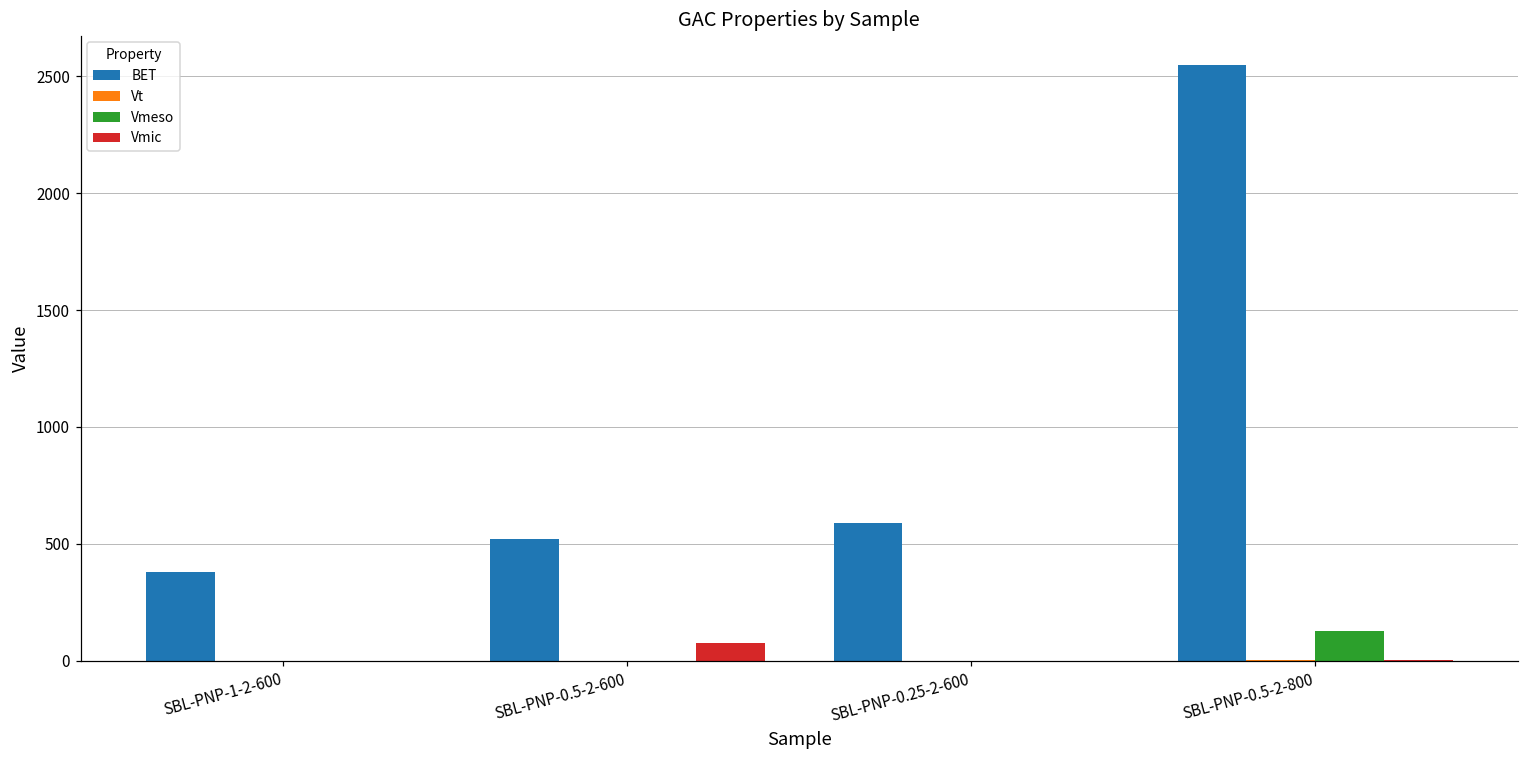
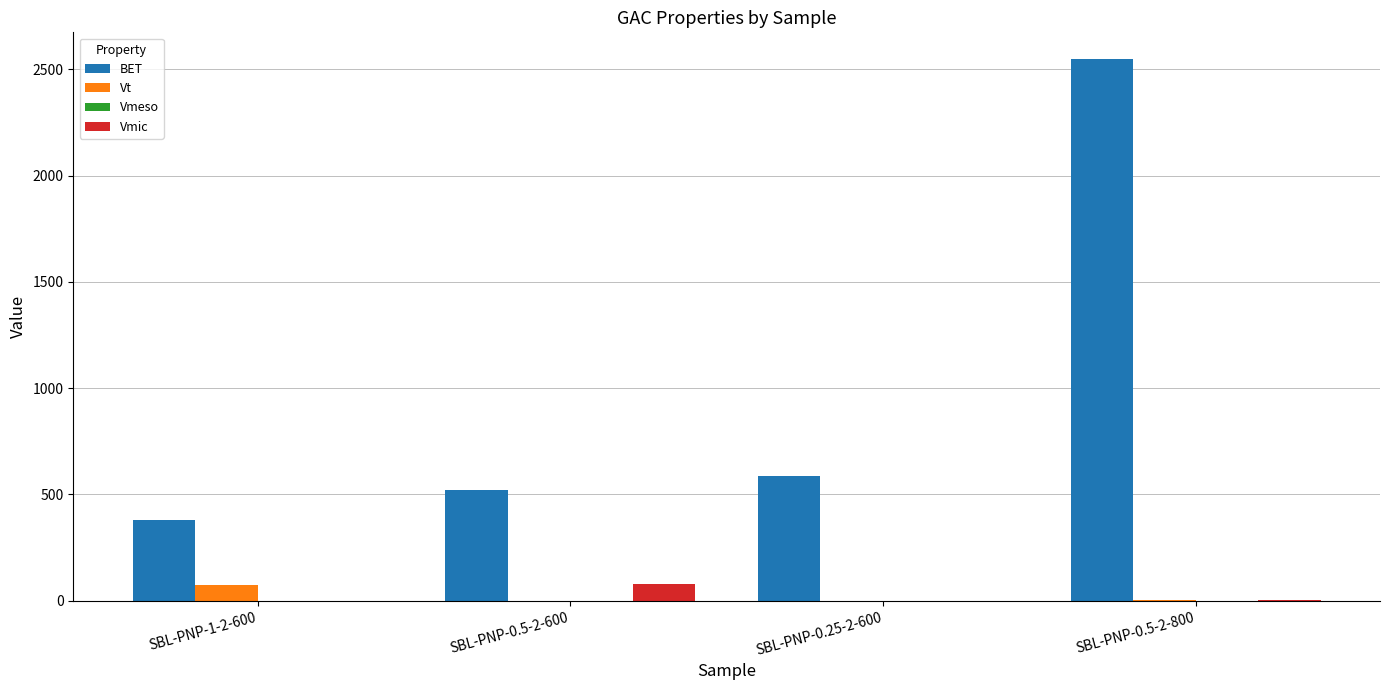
  {
    "BET": {
      "SBL-PNP-1-2-600": 380,
      "SBL-PNP-0.5-2-600": 520,
      "SBL-PNP-0.25-2-600": 590,
      "SBL-PNP-0.5-2-800": 2550
    },
    "Vt": {
-     "SBL-PNP-1-2-600": 0
+     "SBL-PNP-1-2-600": 70
    },
    "Vmeso": {
-     "SBL-PNP-0.5-2-800": 130
+     "SBL-PNP-0.5-2-800": 0
    },
    "Vmic": {
      "SBL-PNP-0.5-2-600": 80
    }
  }
